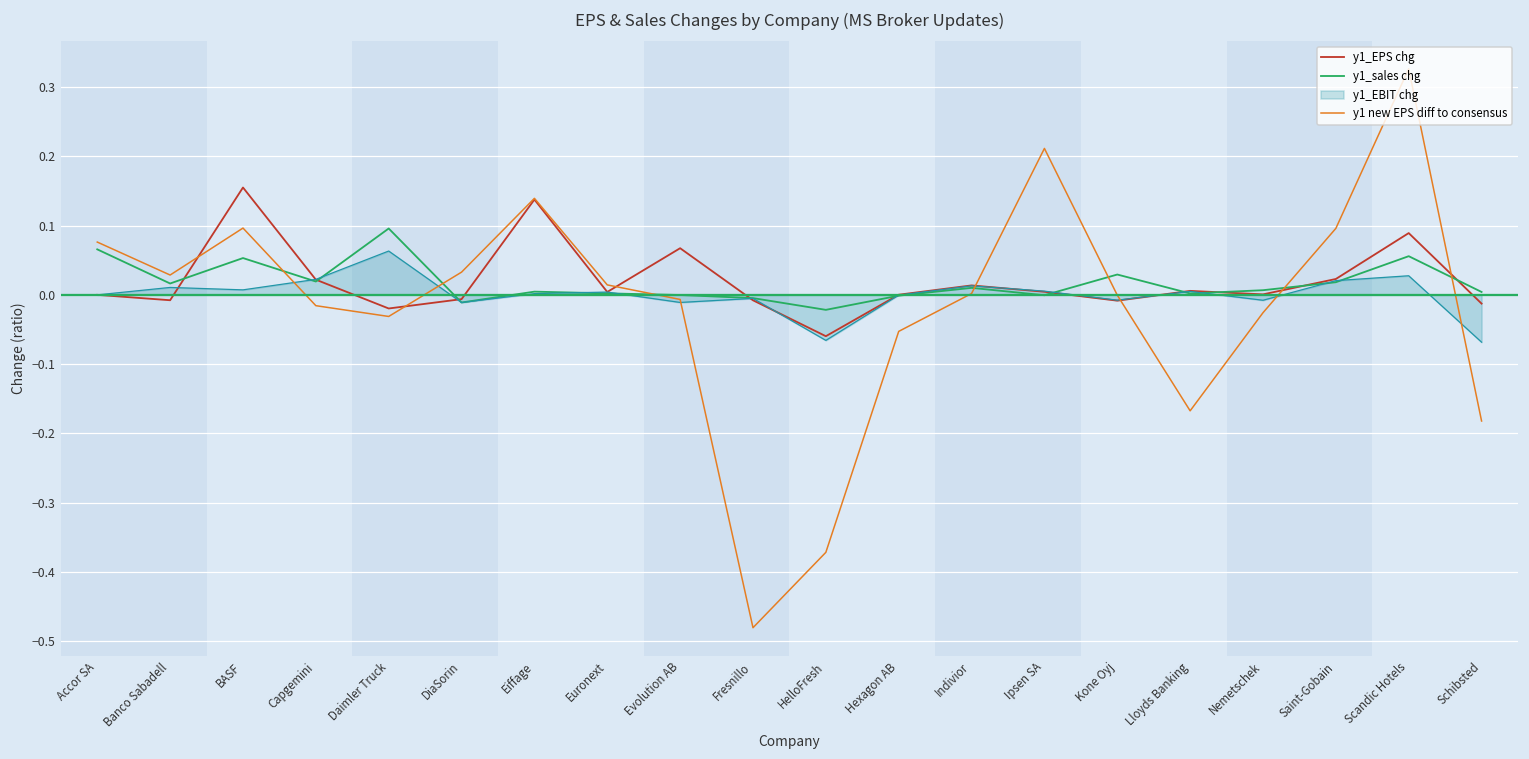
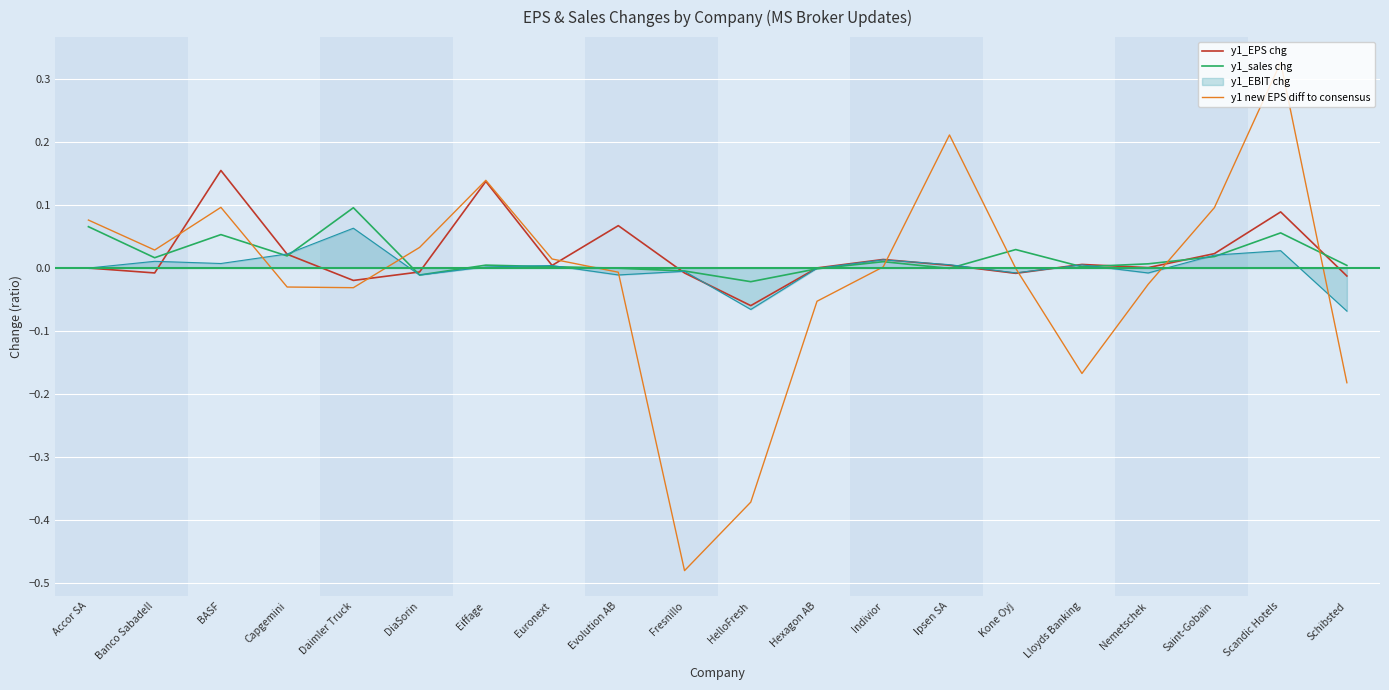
  {
    "y1_EPS chg": {
      "Banco Sabadell": -0.01,
      "BASF": 0.16,
      "Daimler Truck": -0.02,
      "DiaSorin": -0.01,
      "Evolution AB": 0.07,
      "HelloFresh": -0.06,
      "Scandic Hotels": 0.09,
      "Schibsted": -0.01
    },
    "y1_sales chg": {
      "Accor SA": 0.07,
      "Banco Sabadell": 0.02,
      "BASF": 0.05,
      "Daimler Truck": 0.10,
      "HelloFresh": -0.02,
      "Ipsen SA": 0.00,
      "Kone Oyj": 0.03,
      "Nemetschek": 0.01,
      "Scandic Hotels": 0.06,
      "Schibsted": 0.00
    },
    "y1 new EPS diff to consensus": {
      "Accor SA": 0.08,
      "Banco Sabadell": 0.03,
      "BASF": 0.10,
-     "Capgemini": -0.02,
+     "Capgemini": -0.03,
      "Daimler Truck": -0.03,
      "DiaSorin": 0.03,
      "Euronext": 0.01,
      "Evolution AB": -0.01,
      "Fresnillo": -0.48,
      "HelloFresh": -0.37,
      "Hexagon AB": -0.05,
      "Indivior": 0.00,
      "Ipsen SA": 0.21,
      "Lloyds Banking": -0.17,
      "Nemetschek": -0.03,
      "Saint-Gobain": 0.10,
      "Schibsted": -0.18
    }
  }
